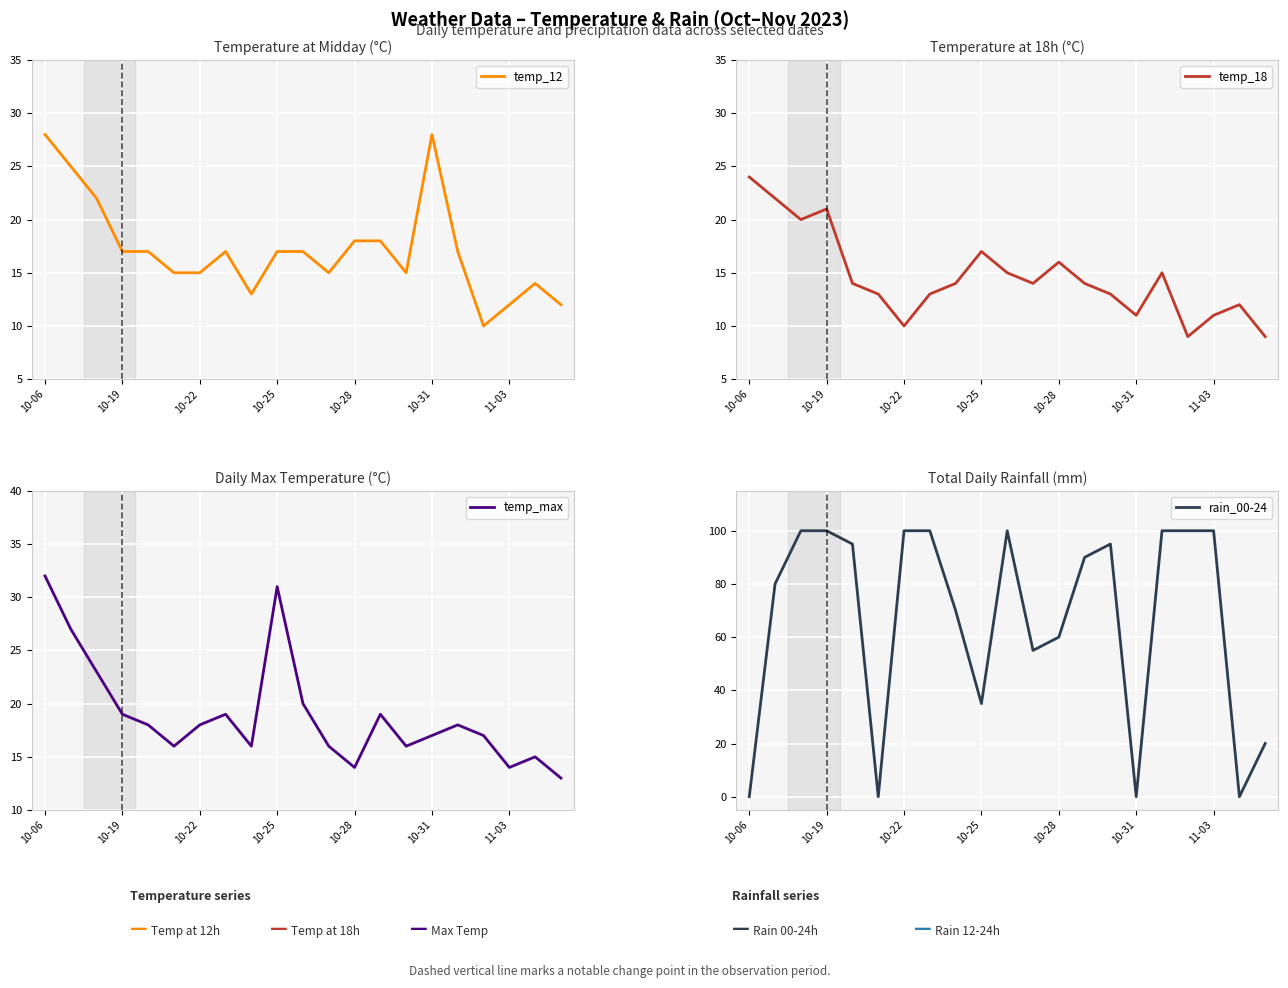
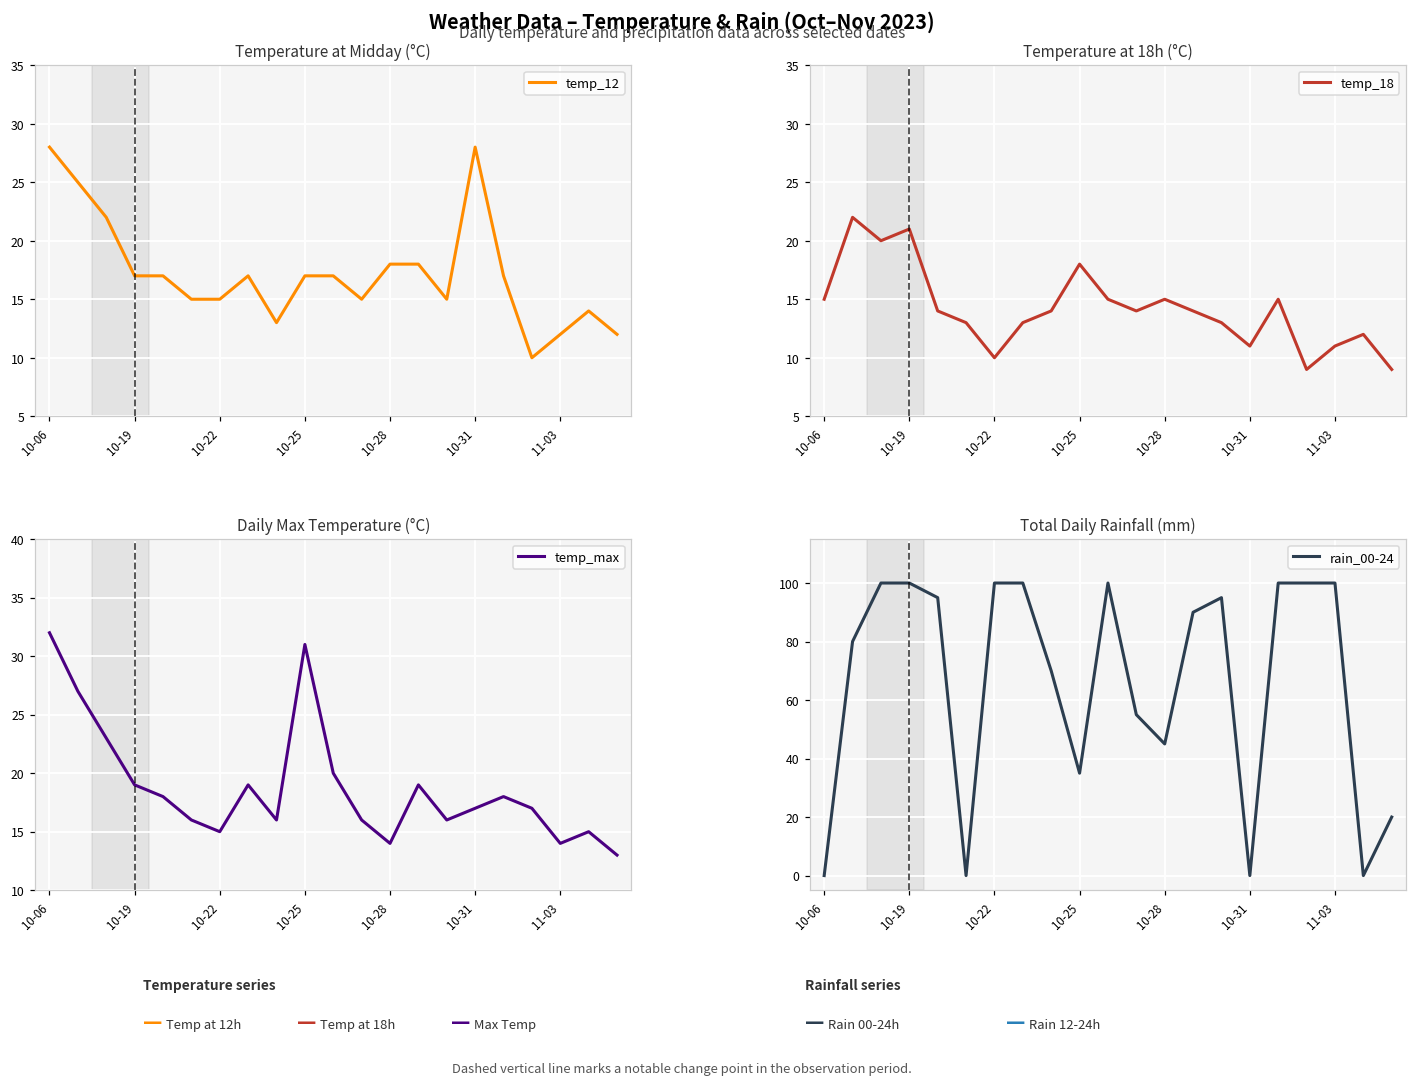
  {
    "Temperature at Midday (°C)": {
      "temp_12": {
        "10-06": 28.0,
        "10-19": 17.0,
        "10-22": 15.0,
        "10-25": 17.0,
        "10-28": 18.0,
        "10-31": 28.0,
        "11-03": 12.0
      }
    },
    "Temperature at 18h (°C)": {
      "temp_18": {
-       "10-06": 24,
+       "10-06": 15,
        "10-19": 21,
        "10-22": 10,
-       "10-25": 17,
-       "10-28": 16,
+       "10-25": 18,
+       "10-28": 15,
        "10-31": 11,
        "11-03": 11
      }
    },
    "Daily Max Temperature (°C)": {
      "temp_max": {
        "10-06": 32,
        "10-19": 19,
-       "10-22": 18,
+       "10-22": 15,
        "10-25": 31,
        "10-28": 14,
        "10-31": 17,
        "11-03": 14
      }
    },
    "Total Daily Rainfall (mm)": {
      "rain_00-24": {
        "10-06": 0,
        "10-19": 100,
        "10-22": 100,
        "10-25": 35,
-       "10-28": 60,
+       "10-28": 45,
        "10-31": 0,
        "11-03": 100
      }
    }
  }
